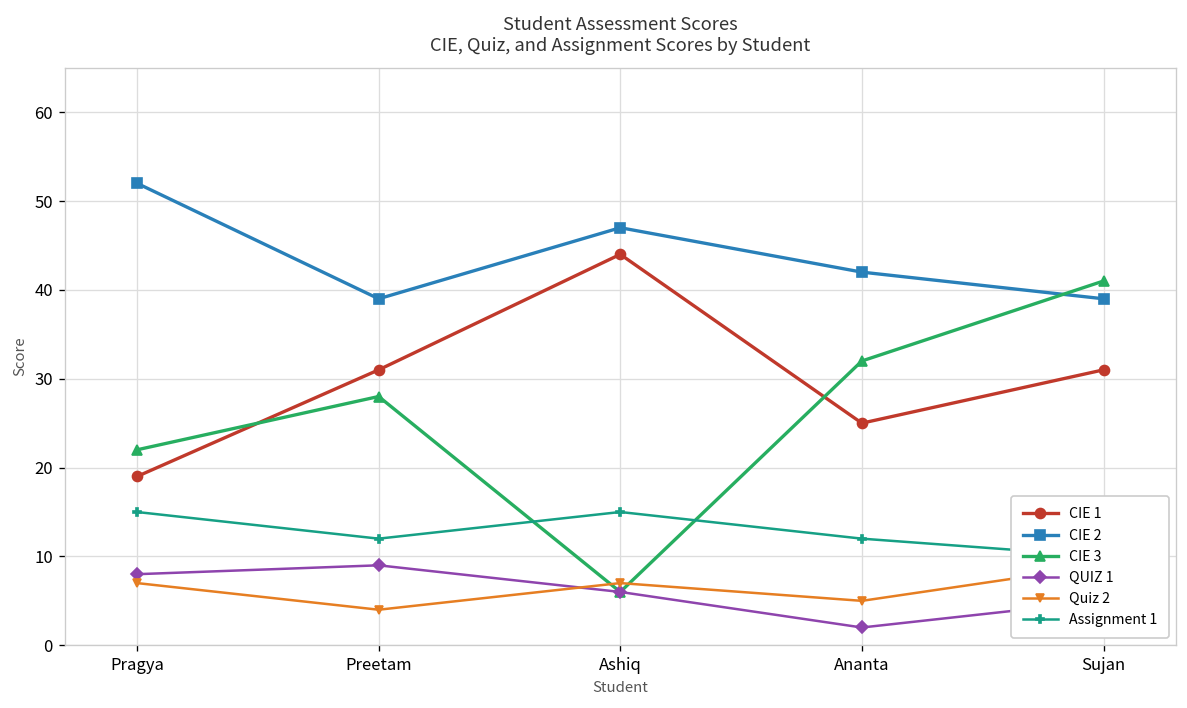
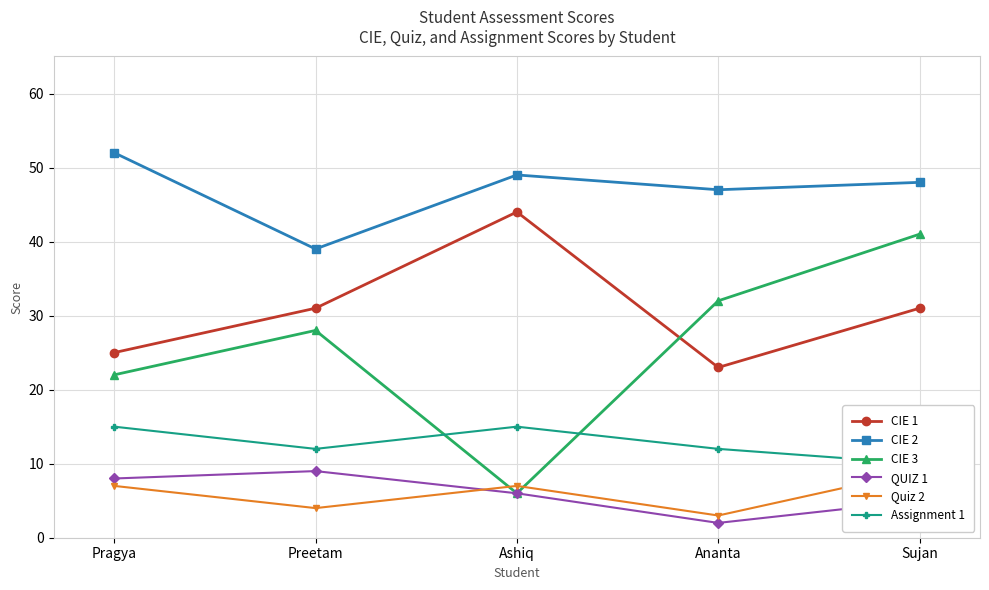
  {
    "CIE 1": {
-     "Pragya": 19,
+     "Pragya": 25,
      "Preetam": 31,
      "Ashiq": 44,
-     "Ananta": 25,
+     "Ananta": 23,
      "Sujan": 31
    },
    "CIE 2": {
      "Pragya": 52,
      "Preetam": 39,
-     "Ashiq": 47,
-     "Ananta": 42,
-     "Sujan": 39
+     "Ashiq": 49,
+     "Ananta": 47,
+     "Sujan": 48
    },
    "QUIZ 1": {
      "Pragya": 8,
      "Preetam": 9,
      "Ananta": 2
    },
    "Quiz 2": {
      "Pragya": 7,
      "Preetam": 4,
      "Ashiq": 7,
-     "Ananta": 5
+     "Ananta": 3
    }
  }
